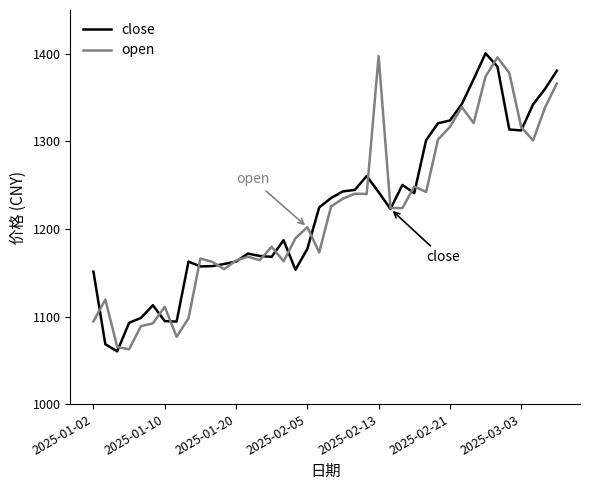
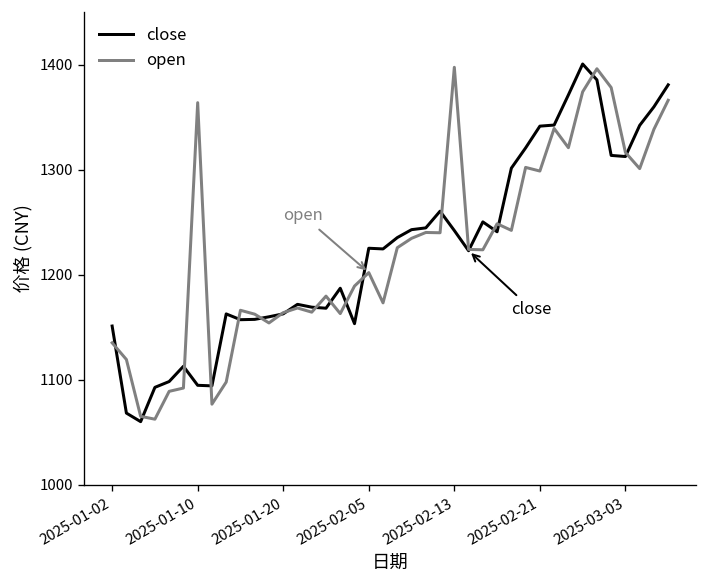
  {
    "close": {
      "2025-01-02": 1150,
      "2025-01-10": 1090,
-     "2025-02-05": 1180,
+     "2025-02-05": 1230,
      "2025-02-13": 1240,
-     "2025-02-21": 1320,
+     "2025-02-21": 1340,
      "2025-03-03": 1310
    },
    "open": {
-     "2025-01-02": 1090,
-     "2025-01-10": 1110,
+     "2025-01-02": 1140,
+     "2025-01-10": 1360,
      "2025-02-05": 1200,
      "2025-02-13": 1400,
-     "2025-02-21": 1320,
+     "2025-02-21": 1300,
      "2025-03-03": 1320
    }
  }
